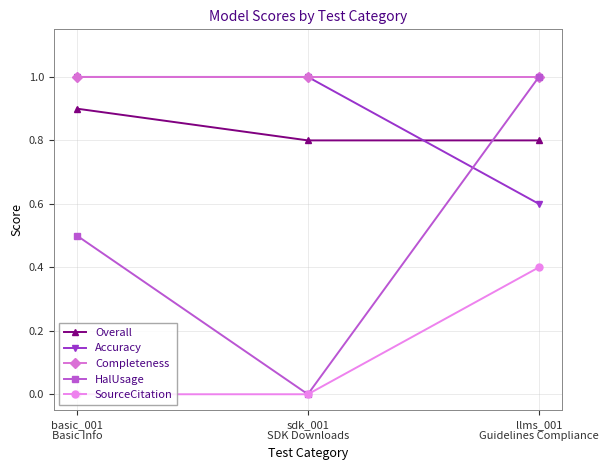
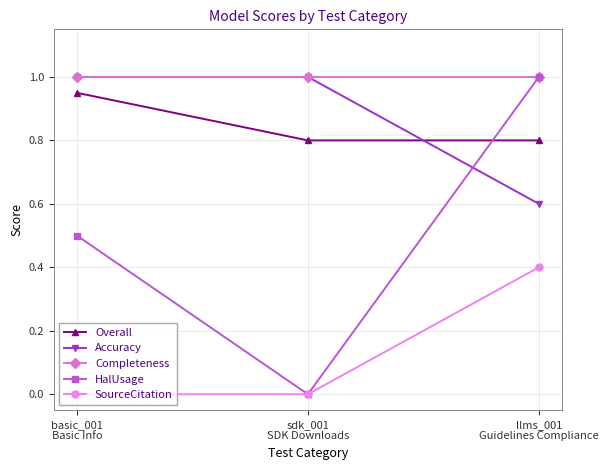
  {
    "Overall": {
-     "basic_001 Basic Info": 0.90,
+     "basic_001 Basic Info": 0.95,
      "sdk_001 SDK Downloads": 0.80,
      "llms_001 Guidelines Compliance": 0.80
    }
  }
